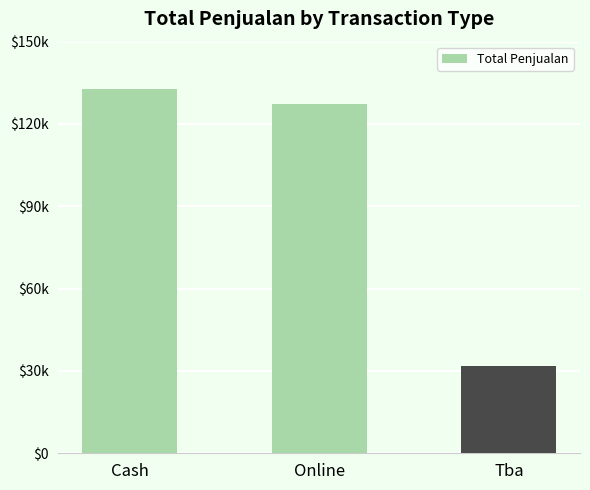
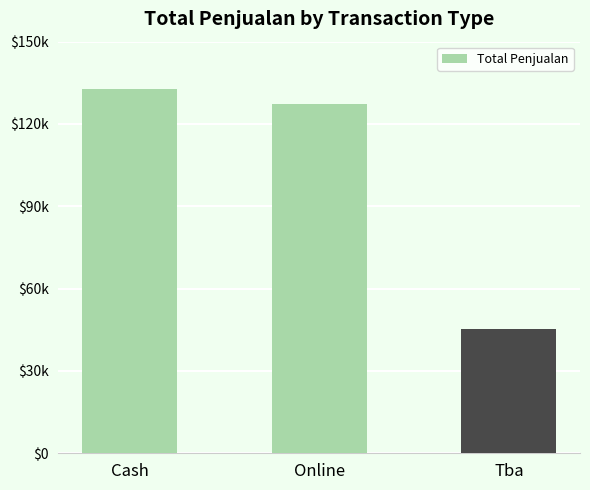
  {
    "Cash": "$133000",
    "Online": "$127000",
-   "Tba": "$32000"
+   "Tba": "$45000"
  }
